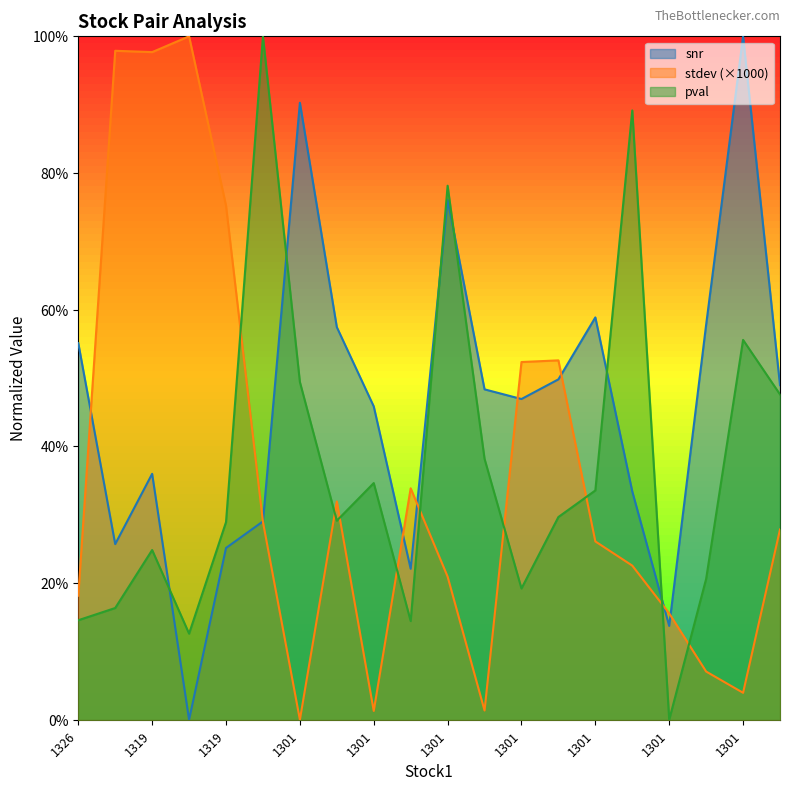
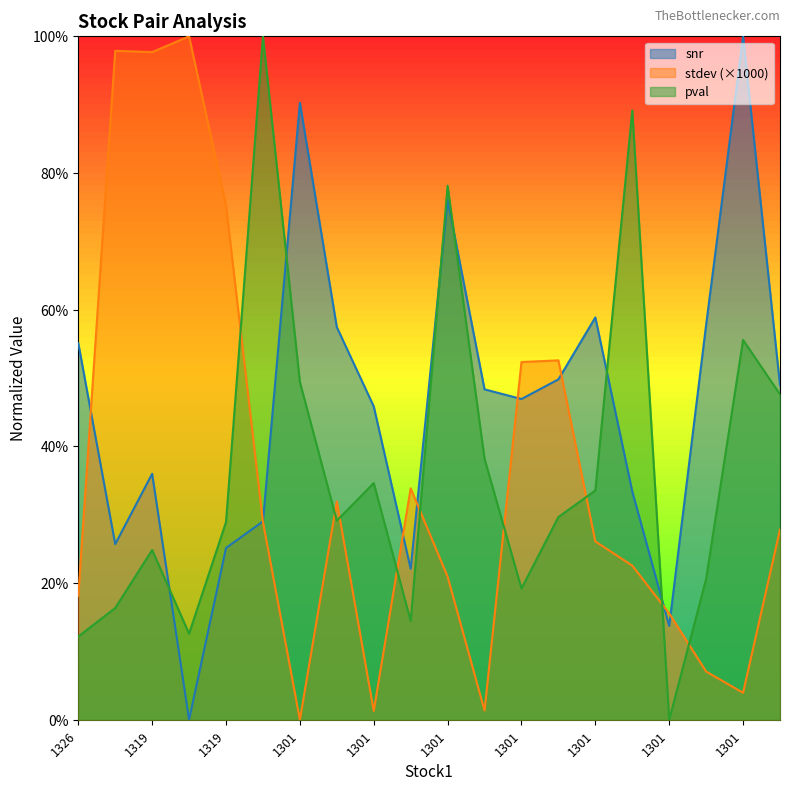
  {
    "snr": {
      "1326": "55%"
    },
    "stdev (×1000)": {
      "1326": "18%"
    },
    "pval": {
-     "1326": "15%"
+     "1326": "12%"
    }
  }
